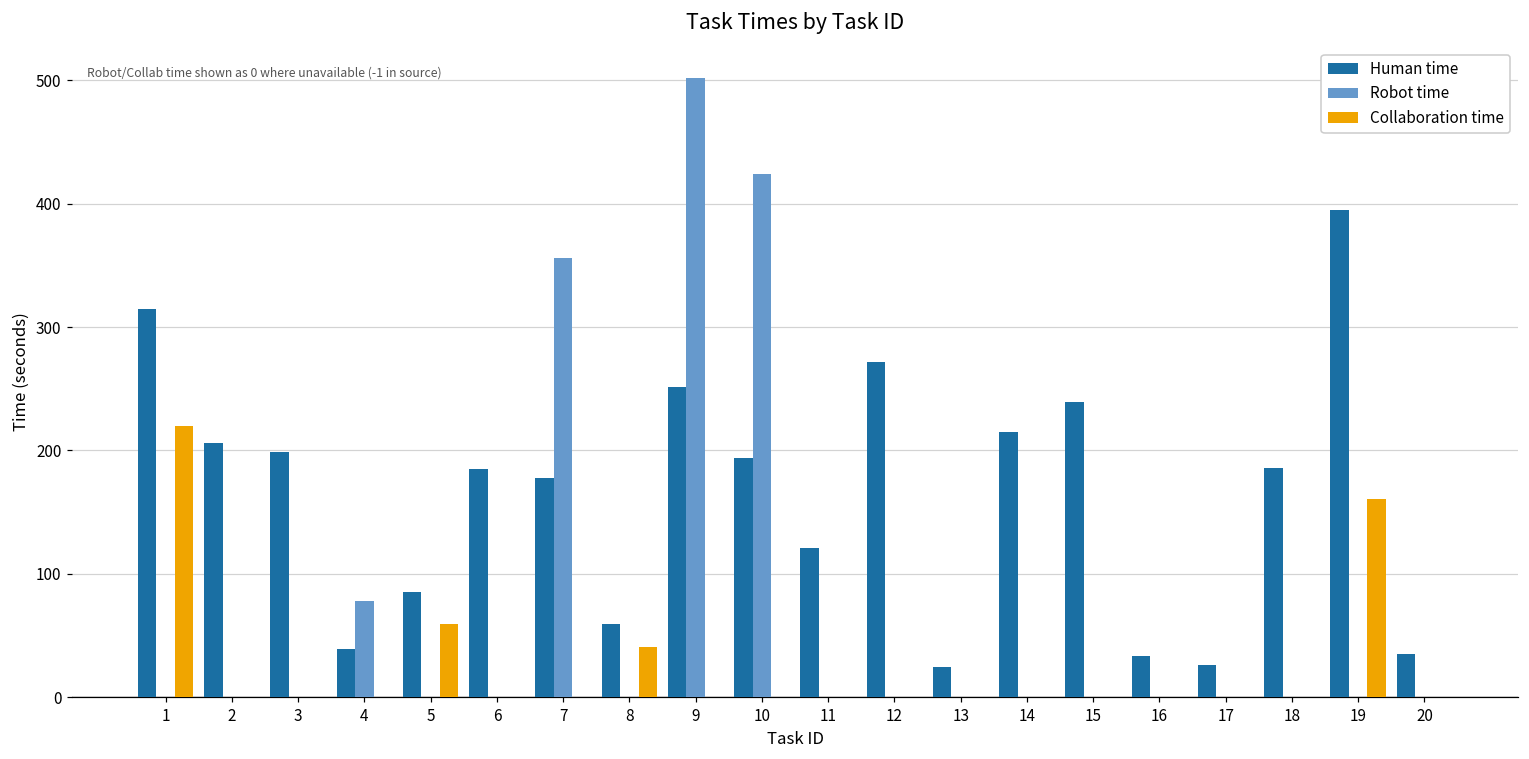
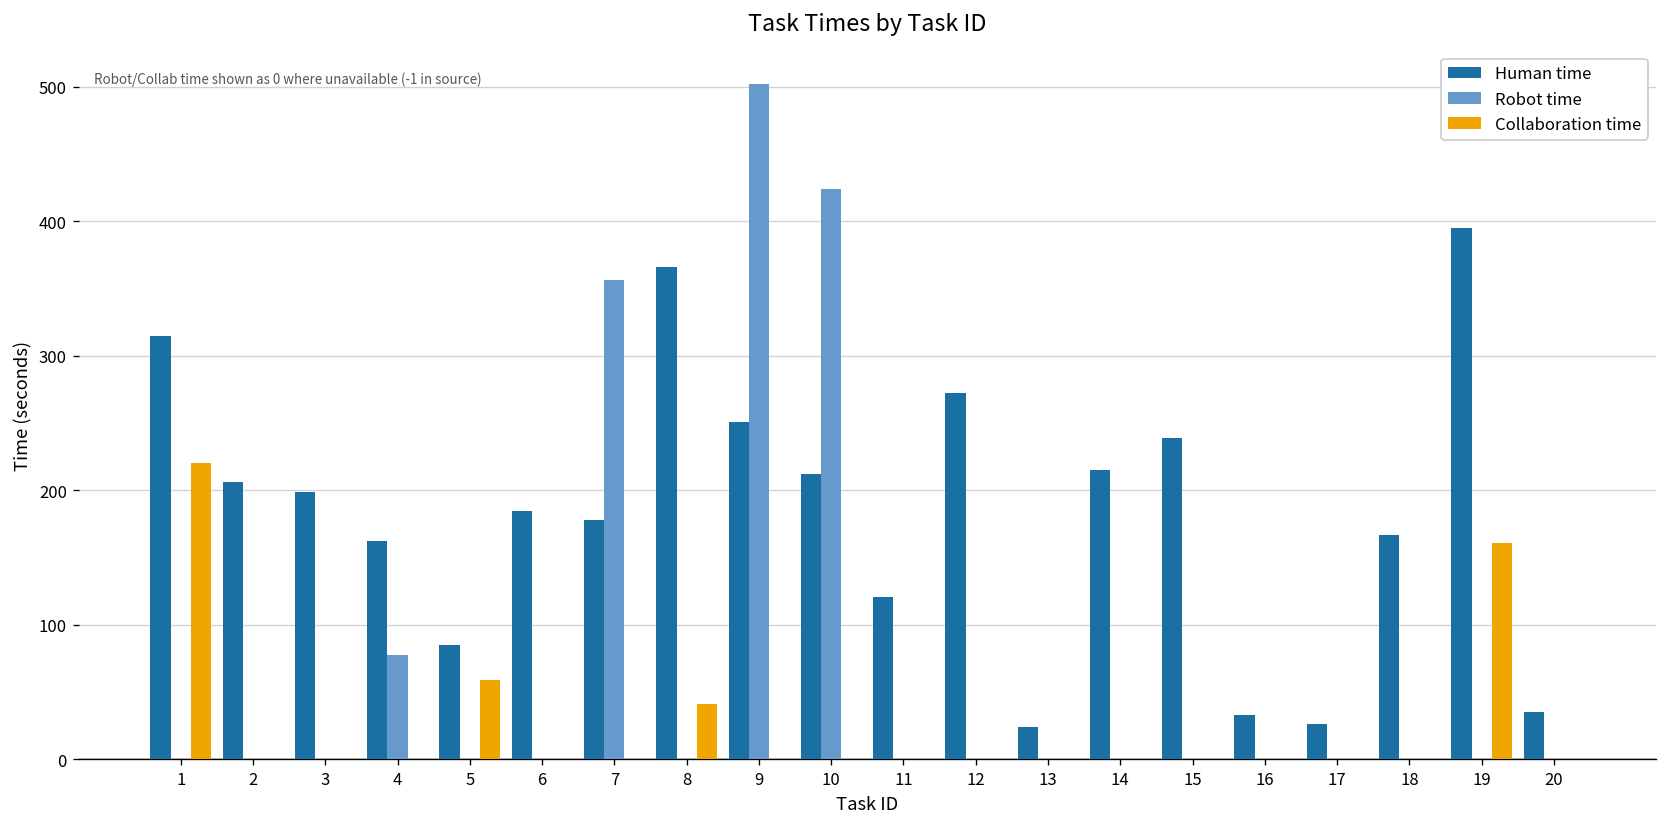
  {
    "Human time": {
      "1": 315,
      "2": 206,
      "3": 199,
-     "4": 39,
+     "4": 162,
      "5": 85,
      "6": 185,
      "7": 178,
-     "8": 59,
+     "8": 366,
      "9": 251,
-     "10": 194,
+     "10": 212,
      "11": 121,
      "12": 272,
      "13": 24,
      "14": 215,
      "15": 239,
      "16": 33,
      "17": 26,
-     "18": 186,
+     "18": 167,
      "19": 395,
      "20": 35
    },
    "Robot time": {
      "1": 0,
      "2": 0,
      "3": 0,
      "4": 78,
      "5": 0,
      "6": 0,
      "7": 356,
      "8": 0,
      "9": 502,
      "10": 424,
      "11": 0,
      "12": 0,
      "13": 0,
      "14": 0,
      "15": 0,
      "16": 0,
      "17": 0,
      "18": 0,
      "19": 0,
      "20": 0
    },
    "Collaboration time": {
      "1": 220,
      "2": 0,
      "3": 0,
      "4": 0,
      "5": 59,
      "6": 0,
      "7": 0,
      "8": 41,
      "9": 0,
      "10": 0,
      "11": 0,
      "12": 0,
      "13": 0,
      "14": 0,
      "15": 0,
      "16": 0,
      "17": 0,
      "18": 0,
      "19": 161,
      "20": 0
    }
  }
